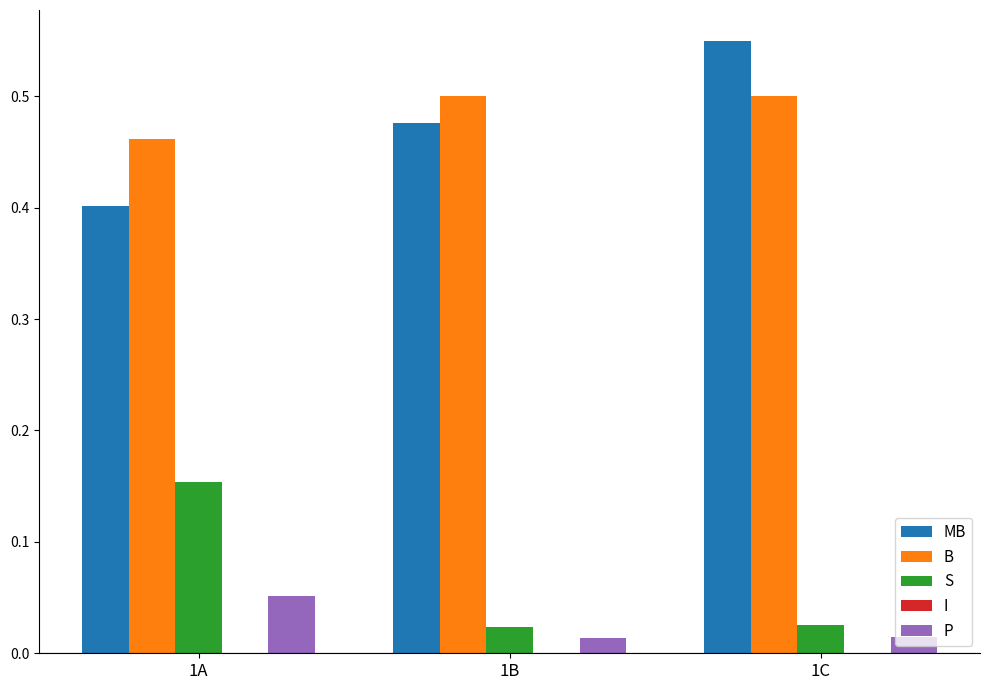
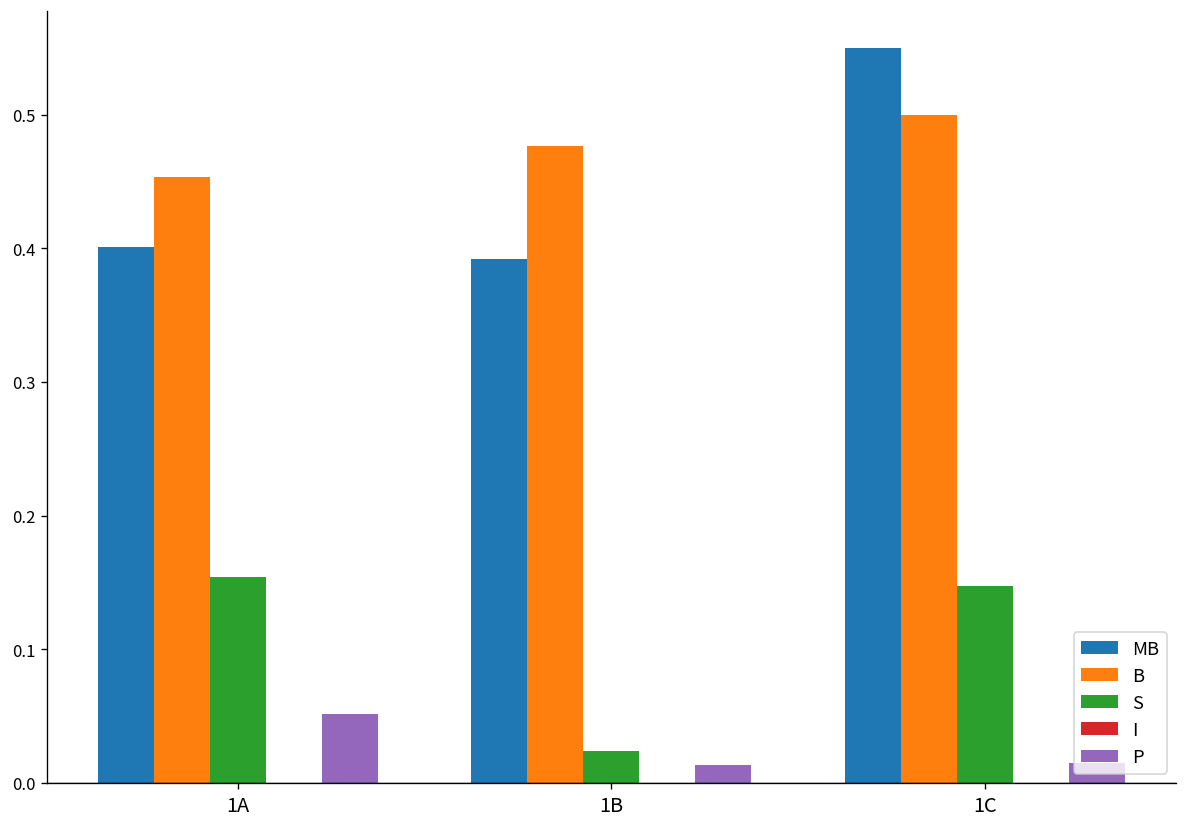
  {
    "MB": {
      "1A": 0.401,
-     "1B": 0.476,
+     "1B": 0.392,
      "1C": 0.550
    },
    "B": {
-     "1A": 0.462,
-     "1B": 0.500,
+     "1A": 0.453,
+     "1B": 0.476,
      "1C": 0.500
    },
    "S": {
      "1A": 0.154,
      "1B": 0.024,
-     "1C": 0.025
+     "1C": 0.147
    },
    "I": {
      "1A": 0.000,
      "1B": 0.000,
      "1C": 0.000
    },
    "P": {
      "1A": 0.051,
      "1B": 0.013
    }
  }
